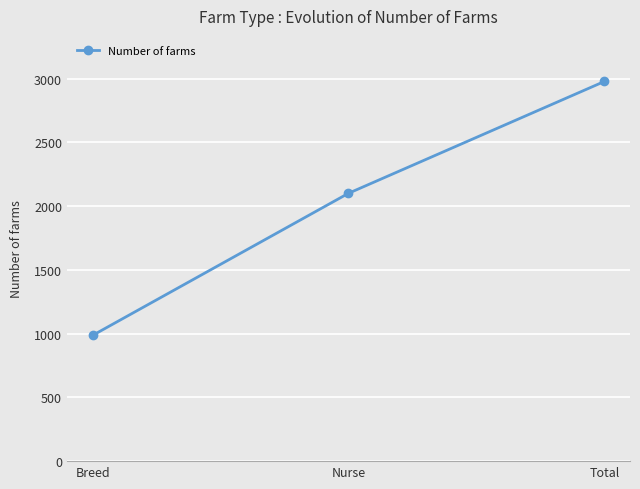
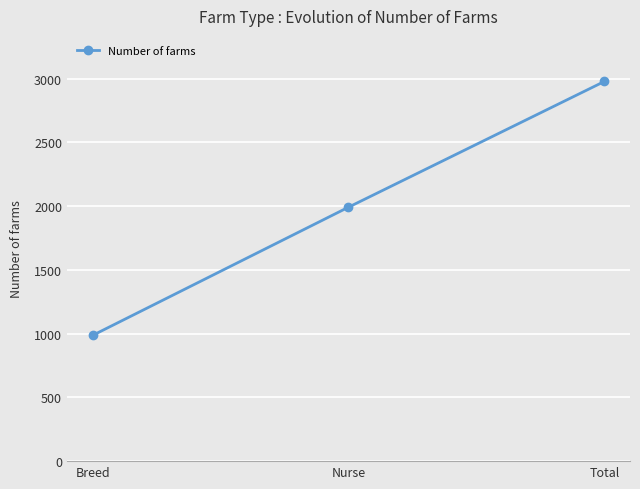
  {
    "Breed": 990,
-   "Nurse": 2100,
+   "Nurse": 1990,
    "Total": 2980
  }
